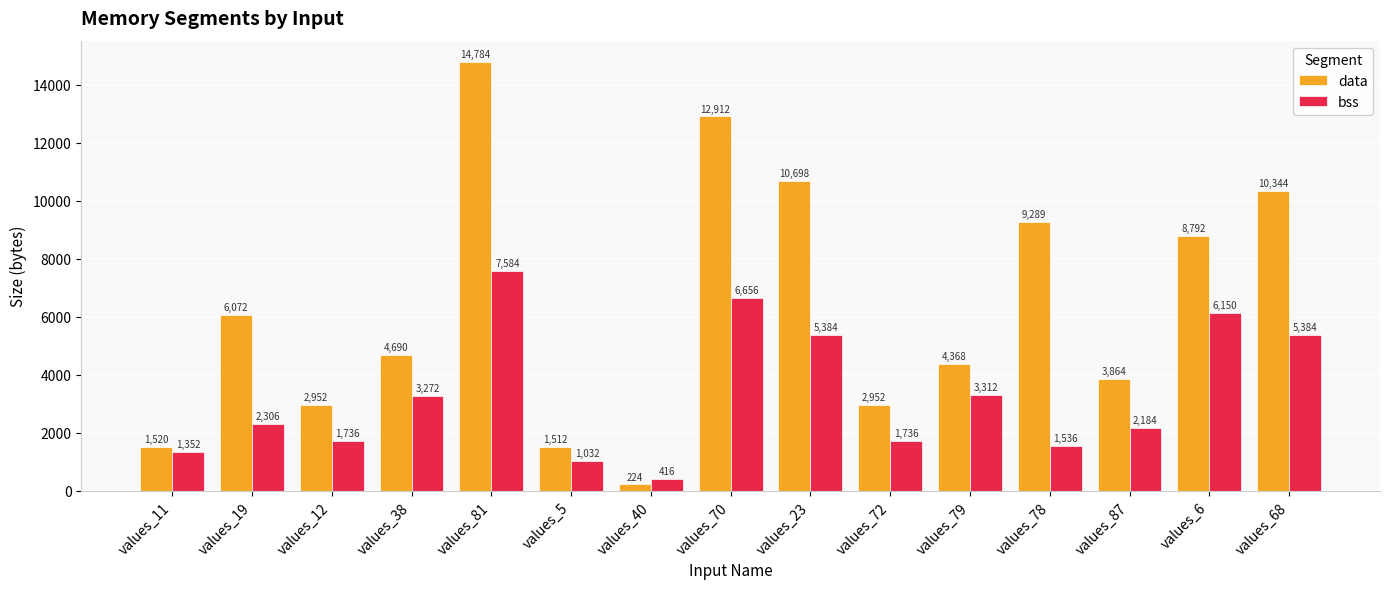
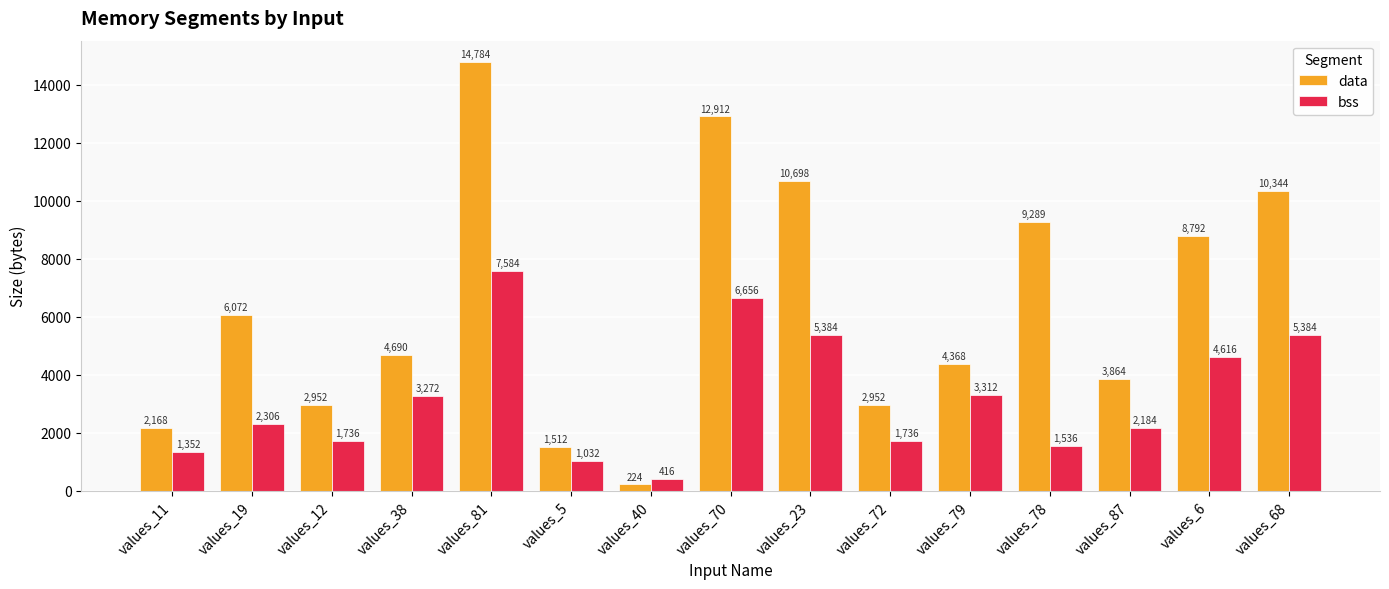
  {
    "data": {
-     "values_11": "1,520",
+     "values_11": "2,168",
      "values_19": "6,072",
      "values_12": "2,952",
      "values_38": "4,690",
      "values_81": "14,784",
      "values_5": "1,512",
      "values_40": "224",
      "values_70": "12,912",
      "values_23": "10,698",
      "values_72": "2,952",
      "values_79": "4,368",
      "values_78": "9,289",
      "values_87": "3,864",
      "values_6": "8,792",
      "values_68": "10,344"
    },
    "bss": {
      "values_11": "1,352",
      "values_19": "2,306",
      "values_12": "1,736",
      "values_38": "3,272",
      "values_81": "7,584",
      "values_5": "1,032",
      "values_40": "416",
      "values_70": "6,656",
      "values_23": "5,384",
      "values_72": "1,736",
      "values_79": "3,312",
      "values_78": "1,536",
      "values_87": "2,184",
-     "values_6": "6,150",
+     "values_6": "4,616",
      "values_68": "5,384"
    }
  }
